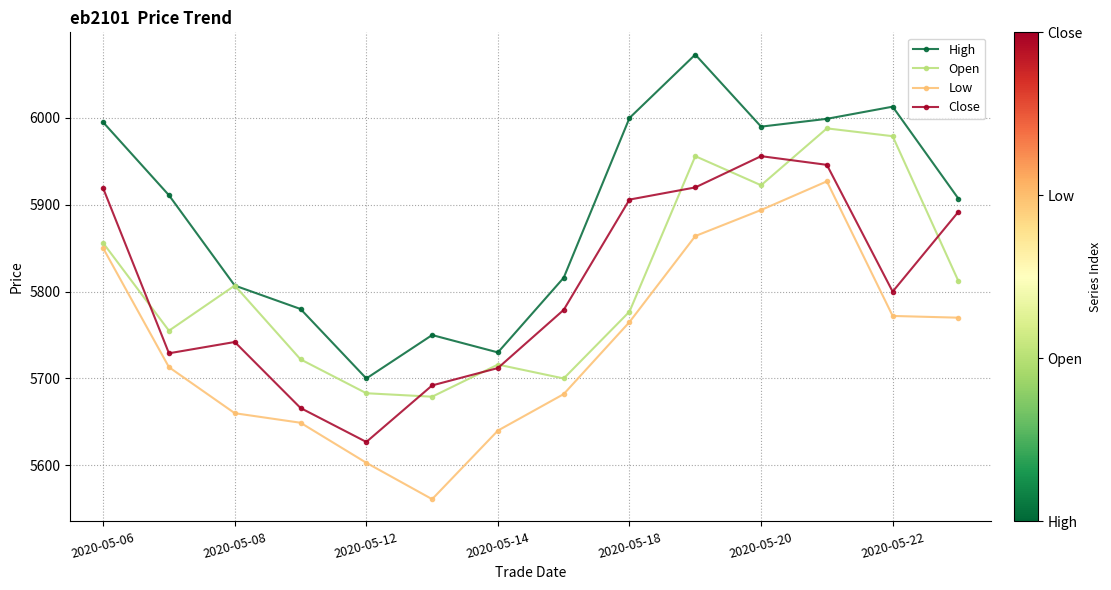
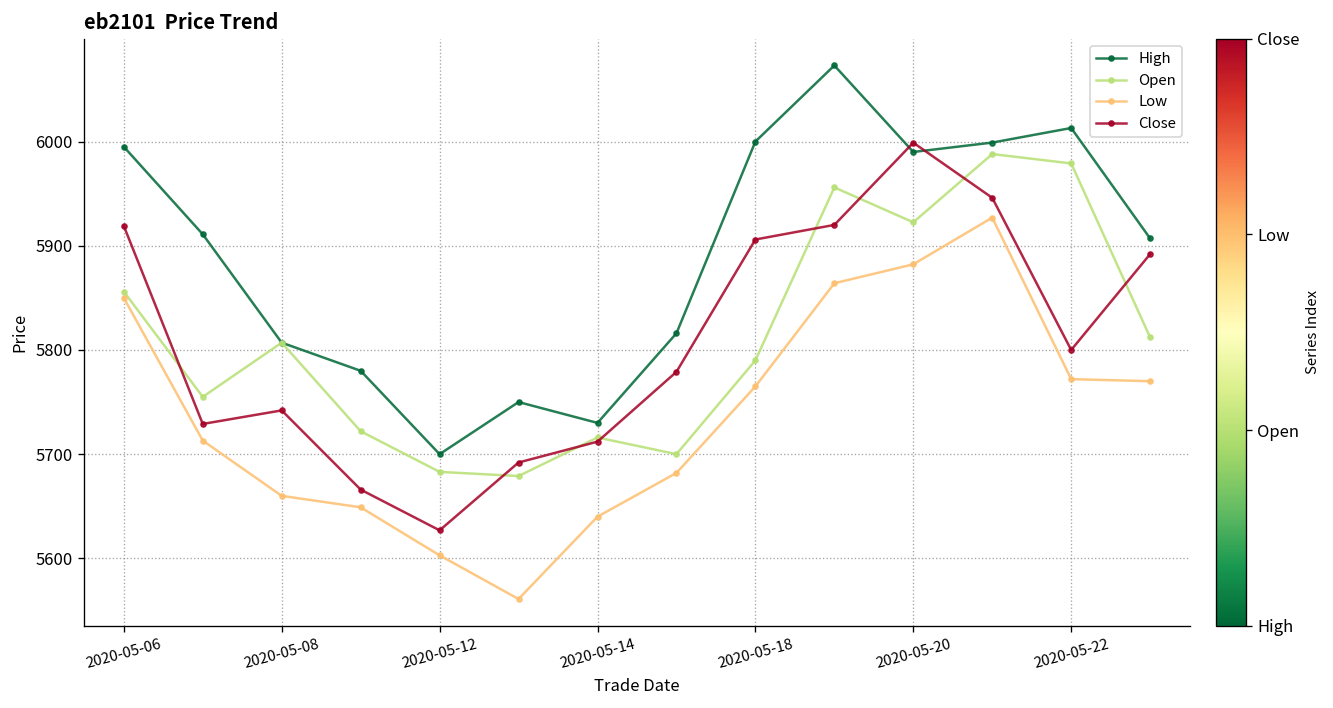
  {
    "High": {
      "2020-05-06": 6000,
      "2020-05-12": 5700,
      "2020-05-14": 5730,
      "2020-05-18": 6000,
      "2020-05-20": 5990,
      "2020-05-22": 6010
    },
    "Open": {
      "2020-05-06": 5860,
      "2020-05-12": 5680,
      "2020-05-14": 5720,
-     "2020-05-18": 5780,
+     "2020-05-18": 5790,
      "2020-05-20": 5920,
      "2020-05-22": 5980
    },
    "Low": {
      "2020-05-06": 5850,
      "2020-05-08": 5660,
      "2020-05-12": 5600,
      "2020-05-14": 5640,
      "2020-05-18": 5770,
-     "2020-05-20": 5890,
+     "2020-05-20": 5880,
      "2020-05-22": 5770
    },
    "Close": {
      "2020-05-06": 5920,
      "2020-05-08": 5740,
      "2020-05-12": 5630,
      "2020-05-14": 5710,
      "2020-05-18": 5910,
-     "2020-05-20": 5960,
+     "2020-05-20": 6000,
      "2020-05-22": 5800
    }
  }
